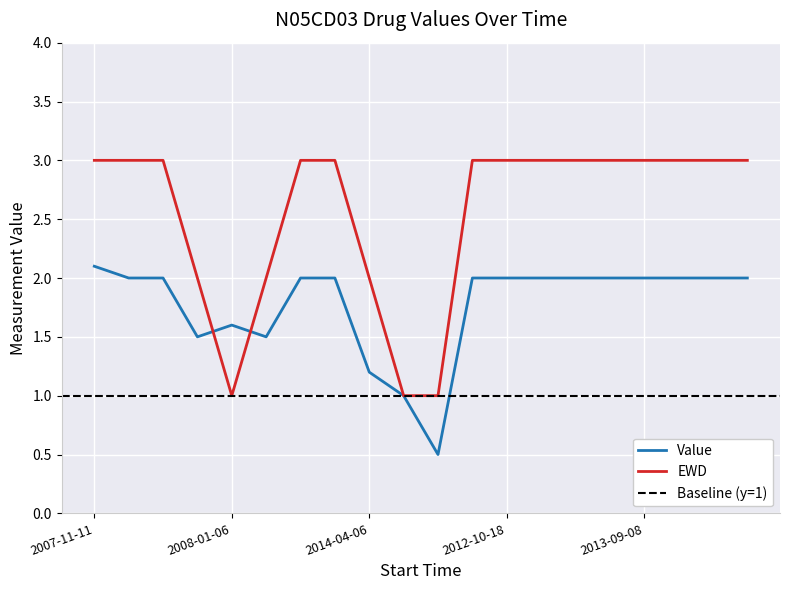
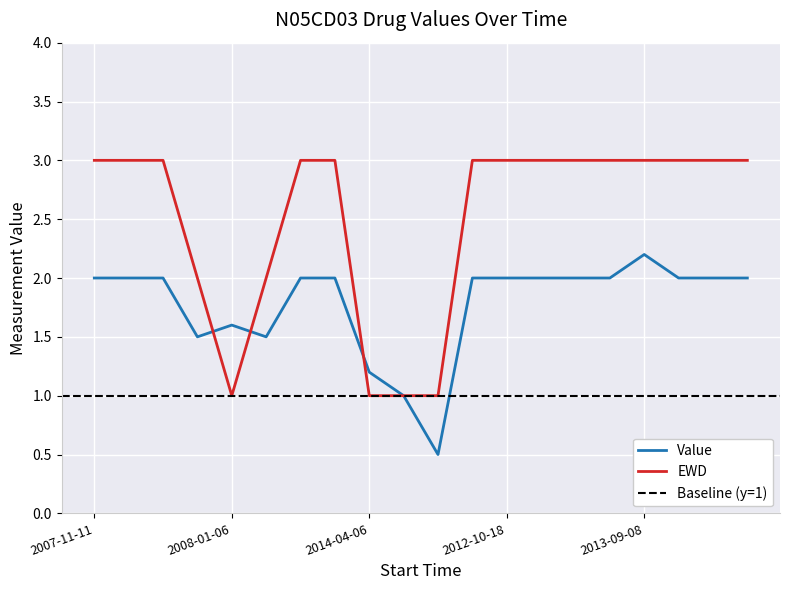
  {
    "Value": {
-     "2007-11-11": 2.1,
+     "2007-11-11": 2.0,
      "2008-01-06": 1.6,
      "2014-04-06": 1.2,
      "2012-10-18": 2.0,
-     "2013-09-08": 2.0
+     "2013-09-08": 2.2
    },
    "EWD": {
      "2007-11-11": 3,
      "2008-01-06": 1,
-     "2014-04-06": 2,
+     "2014-04-06": 1,
      "2012-10-18": 3,
      "2013-09-08": 3
    }
  }
